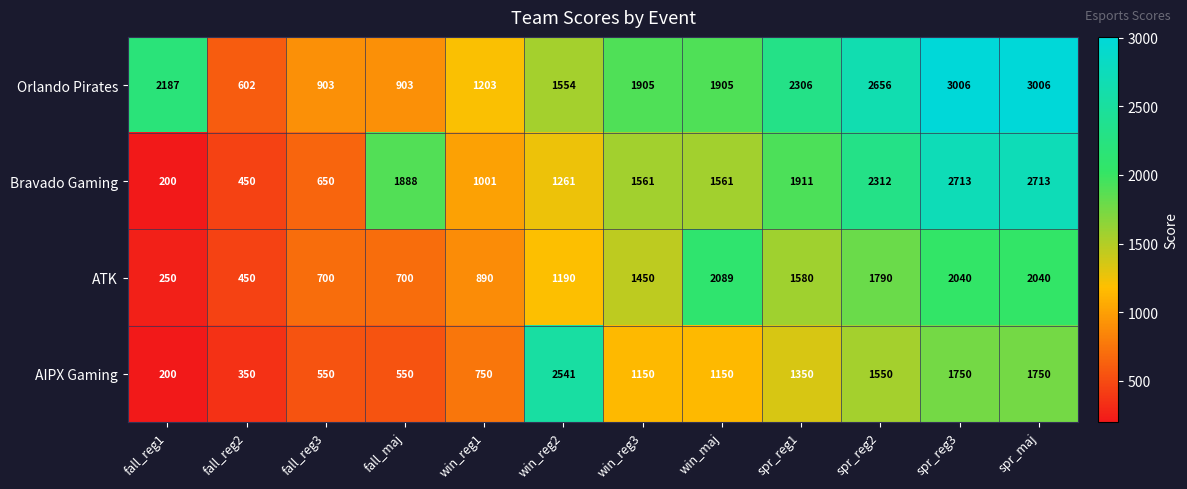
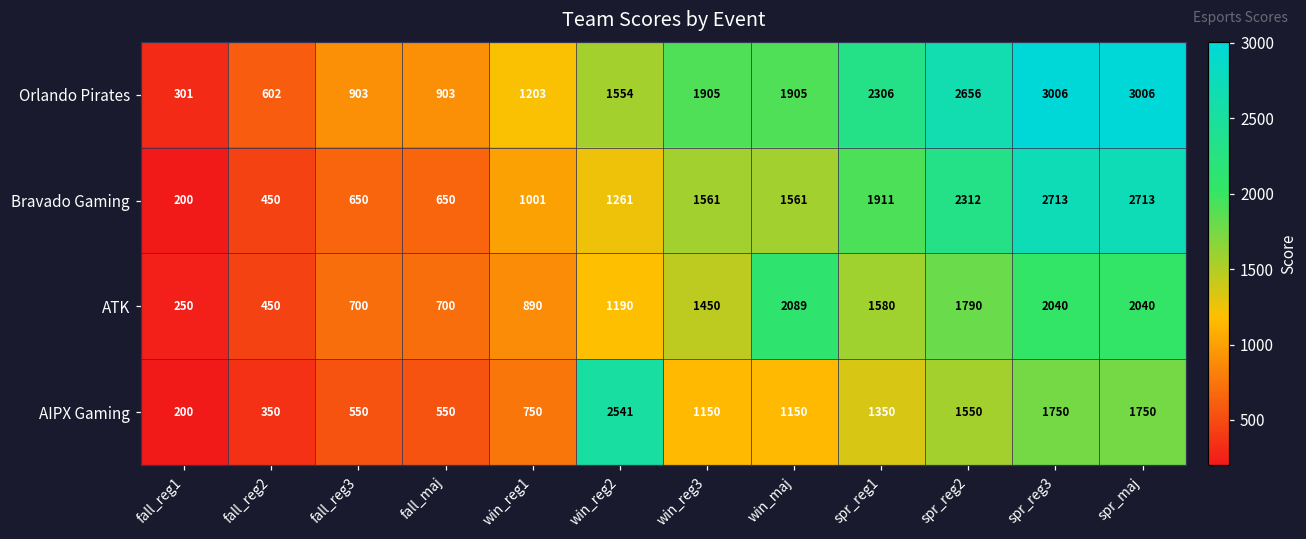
  {
    "Orlando Pirates": {
-     "fall_reg1": 2187,
+     "fall_reg1": 301,
      "fall_reg2": 602,
      "fall_reg3": 903,
      "fall_maj": 903,
      "win_reg1": 1203,
      "win_reg2": 1554,
      "win_reg3": 1905,
      "win_maj": 1905,
      "spr_reg1": 2306,
      "spr_reg2": 2656,
      "spr_reg3": 3006,
      "spr_maj": 3006
    },
    "Bravado Gaming": {
      "fall_reg1": 200,
      "fall_reg2": 450,
      "fall_reg3": 650,
-     "fall_maj": 1888,
+     "fall_maj": 650,
      "win_reg1": 1001,
      "win_reg2": 1261,
      "win_reg3": 1561,
      "win_maj": 1561,
      "spr_reg1": 1911,
      "spr_reg2": 2312,
      "spr_reg3": 2713,
      "spr_maj": 2713
    },
    "ATK": {
      "fall_reg1": 250,
      "fall_reg2": 450,
      "fall_reg3": 700,
      "fall_maj": 700,
      "win_reg1": 890,
      "win_reg2": 1190,
      "win_reg3": 1450,
      "win_maj": 2089,
      "spr_reg1": 1580,
      "spr_reg2": 1790,
      "spr_reg3": 2040,
      "spr_maj": 2040
    },
    "AIPX Gaming": {
      "fall_reg1": 200,
      "fall_reg2": 350,
      "fall_reg3": 550,
      "fall_maj": 550,
      "win_reg1": 750,
      "win_reg2": 2541,
      "win_reg3": 1150,
      "win_maj": 1150,
      "spr_reg1": 1350,
      "spr_reg2": 1550,
      "spr_reg3": 1750,
      "spr_maj": 1750
    }
  }
